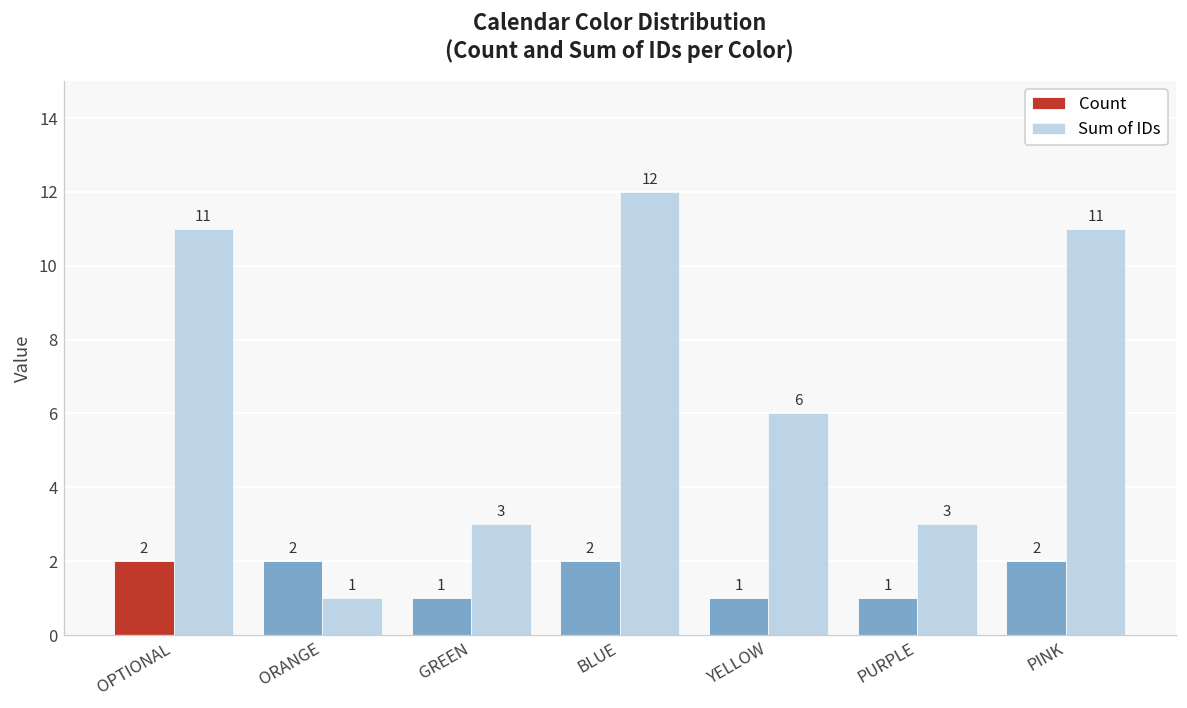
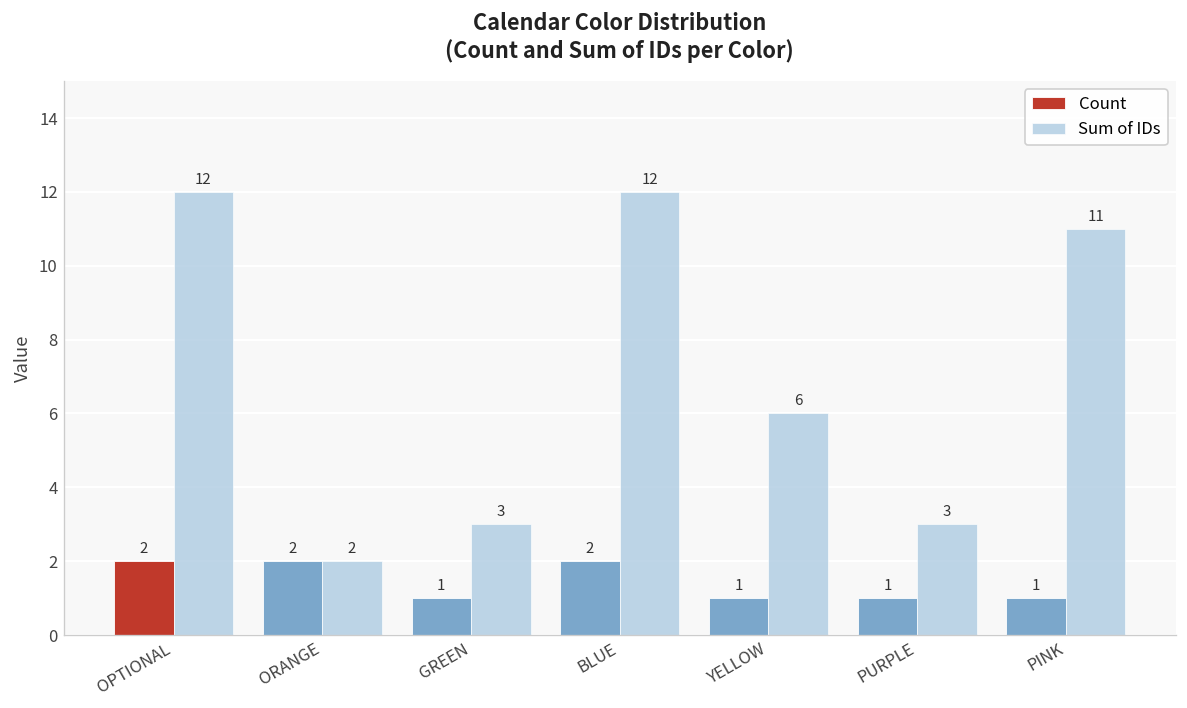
  {
    "Count": {
      "OPTIONAL": 2,
      "ORANGE": 2,
      "GREEN": 1,
      "BLUE": 2,
      "YELLOW": 1,
      "PURPLE": 1,
-     "PINK": 2
+     "PINK": 1
    },
    "Sum of IDs": {
-     "OPTIONAL": 11,
-     "ORANGE": 1,
+     "OPTIONAL": 12,
+     "ORANGE": 2,
      "GREEN": 3,
      "BLUE": 12,
      "YELLOW": 6,
      "PURPLE": 3,
      "PINK": 11
    }
  }
